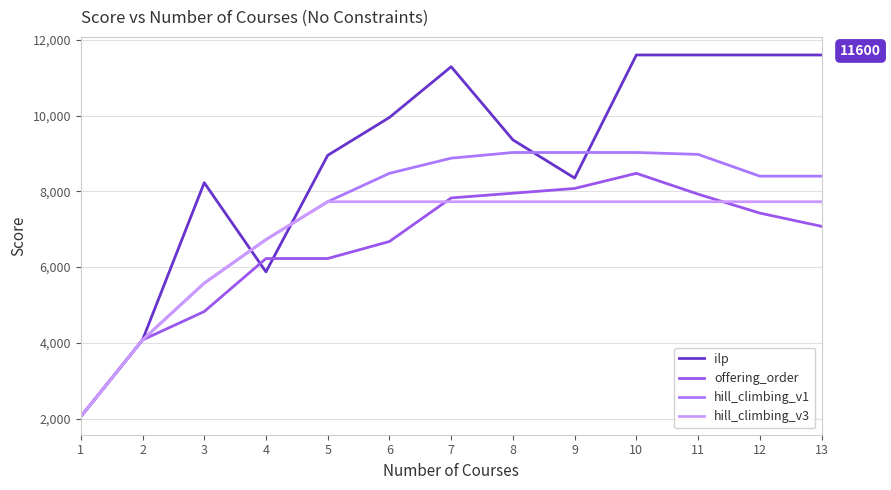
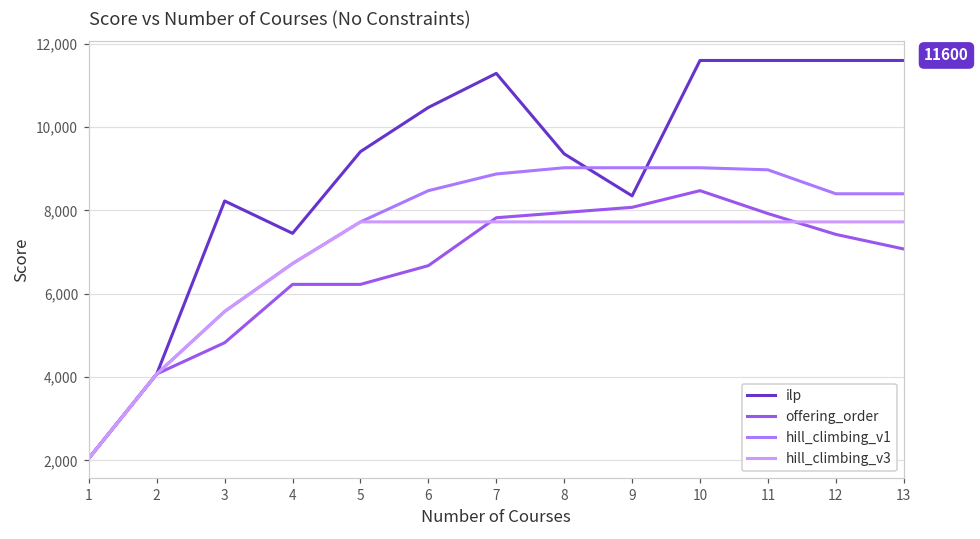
  {
    "ilp": {
      "3": "8,200",
-     "4": "5,900",
-     "5": "9,000",
-     "6": "10,000",
+     "4": "7,500",
+     "5": "9,400",
+     "6": "10,500",
      "7": "11,300",
      "8": "9,400",
      "9": "8,400",
      "10": "11,600",
      "11": "11,600",
      "12": "11,600"
    }
  }
